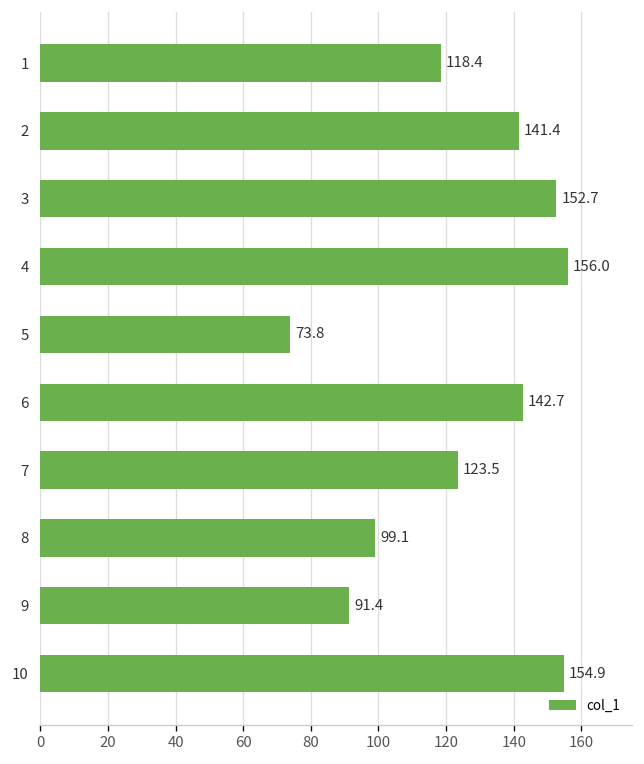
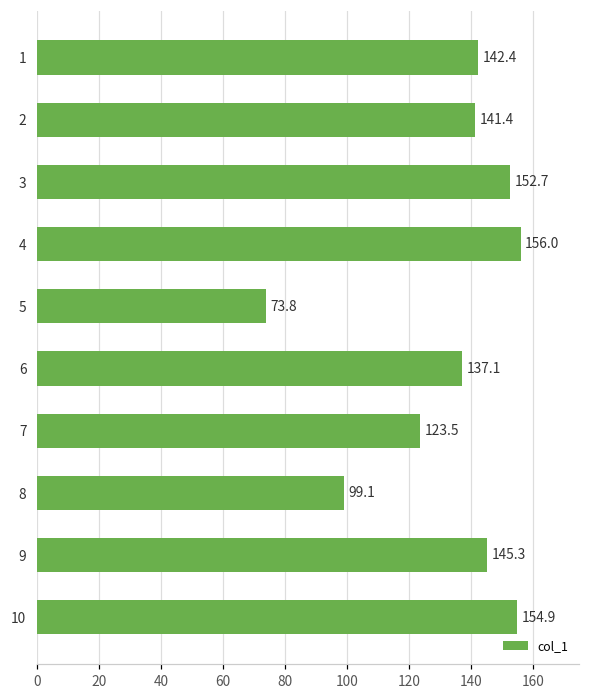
  {
-   "1": 118.4,
+   "1": 142.4,
    "2": 141.4,
    "3": 152.7,
    "4": 156.0,
    "5": 73.8,
-   "6": 142.7,
+   "6": 137.1,
    "7": 123.5,
    "8": 99.1,
-   "9": 91.4,
+   "9": 145.3,
    "10": 154.9
  }
